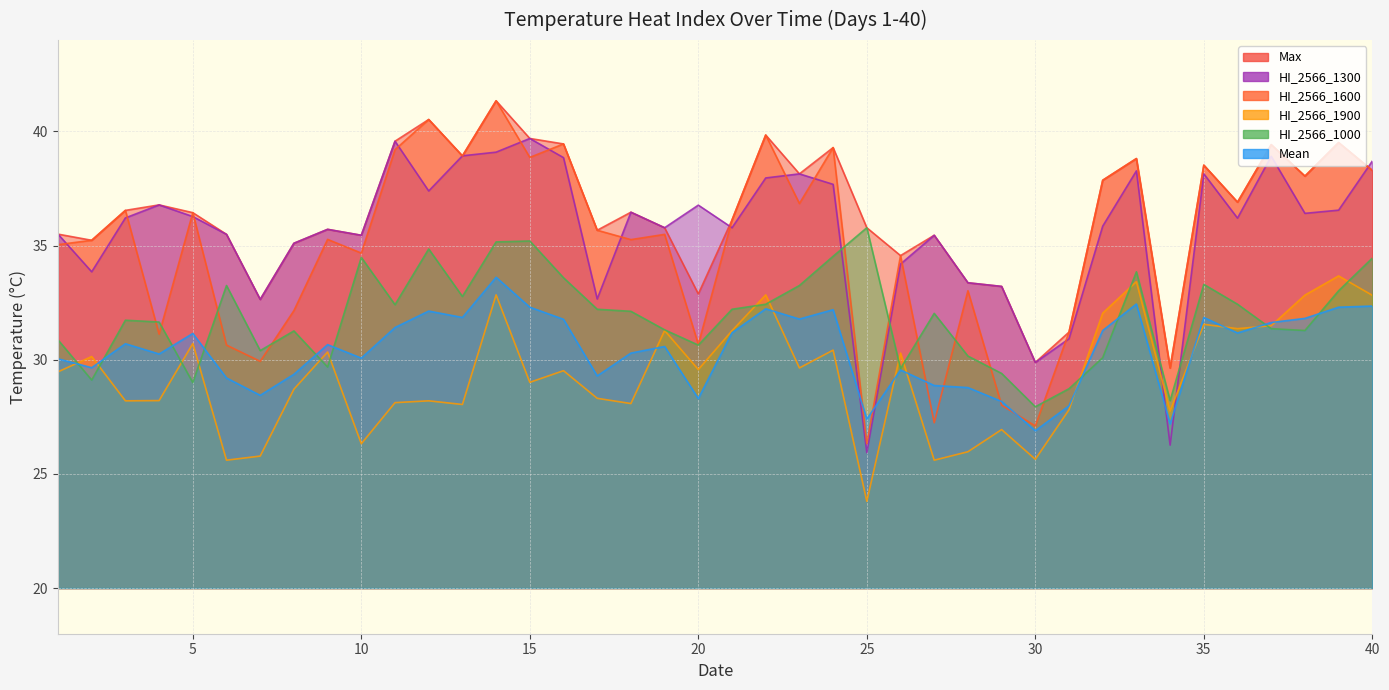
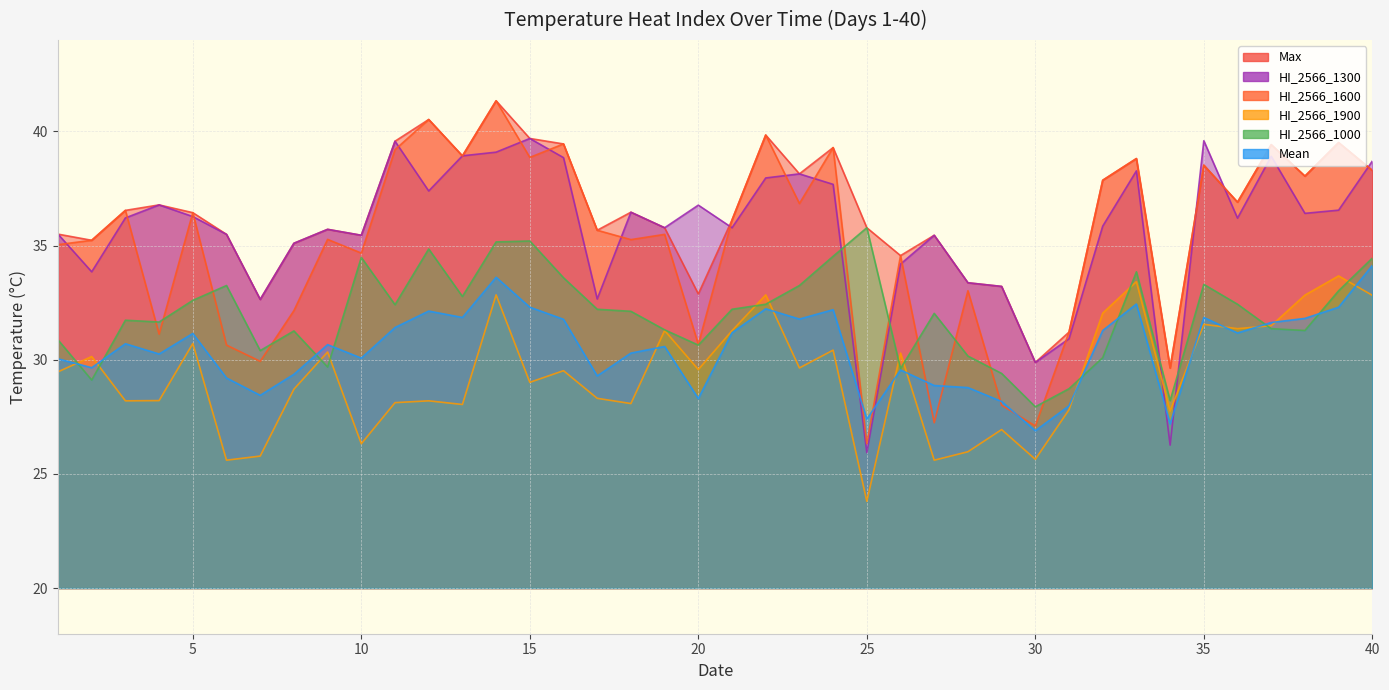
  {
    "HI_2566_1300": {
      "5": 36.3,
      "20": 36.8,
      "25": 25.9,
-     "35": 38.1,
+     "35": 39.6,
      "40": 38.7
    },
    "HI_2566_1000": {
-     "5": 29.0,
+     "5": 32.6,
      "10": 34.5,
      "15": 35.2,
      "30": 27.9,
      "35": 33.3,
      "40": 34.5
    },
    "Mean": {
      "5": 31.2,
      "10": 30.1,
      "15": 32.3,
      "20": 28.3,
      "25": 27.4,
      "30": 26.9,
      "35": 31.9,
-     "40": 32.4
+     "40": 34.1
    }
  }
